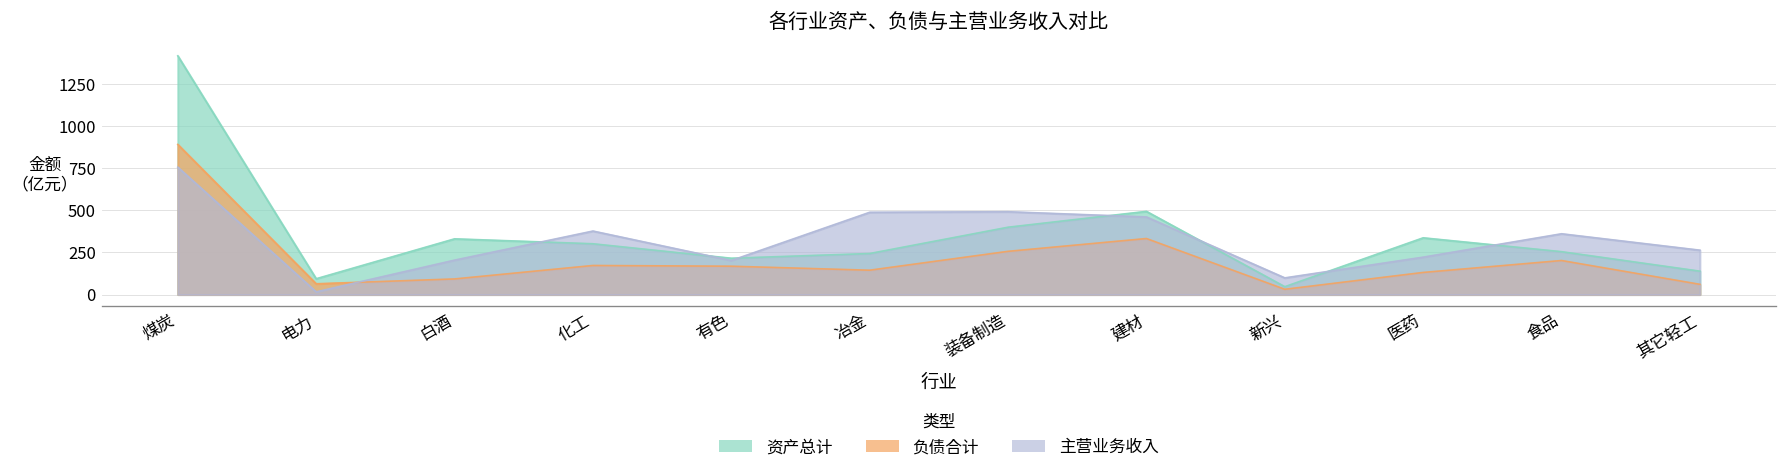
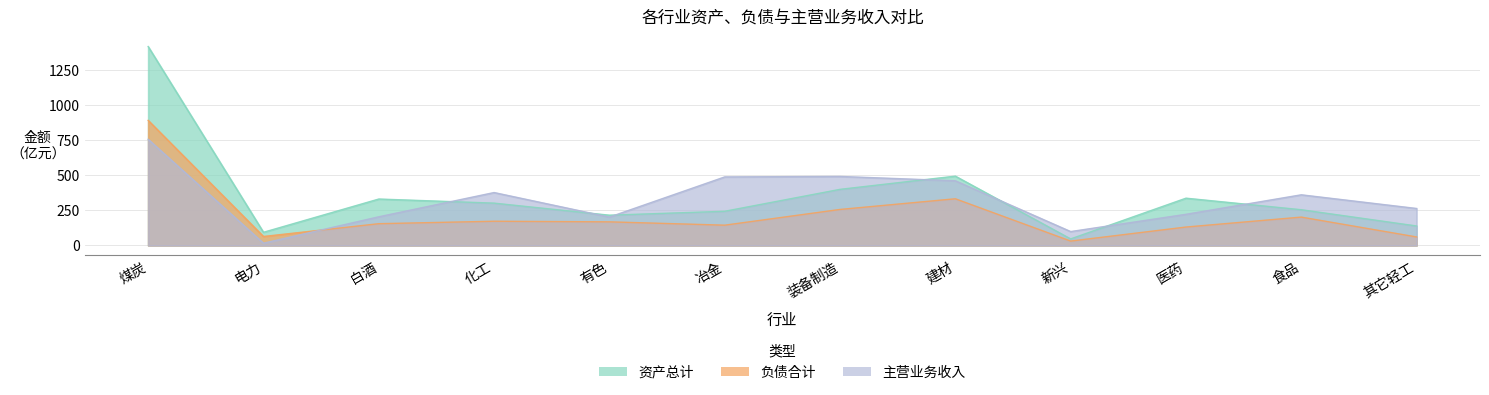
  {
    "负债合计": {
      "煤炭": 890,
      "电力": 60,
-     "白酒": 90,
+     "白酒": 160,
      "化工": 170,
      "有色": 170,
      "冶金": 140,
      "装备制造": 260,
      "建材": 330,
      "医药": 130,
      "食品": 200,
      "其它轻工": 60
    }
  }
